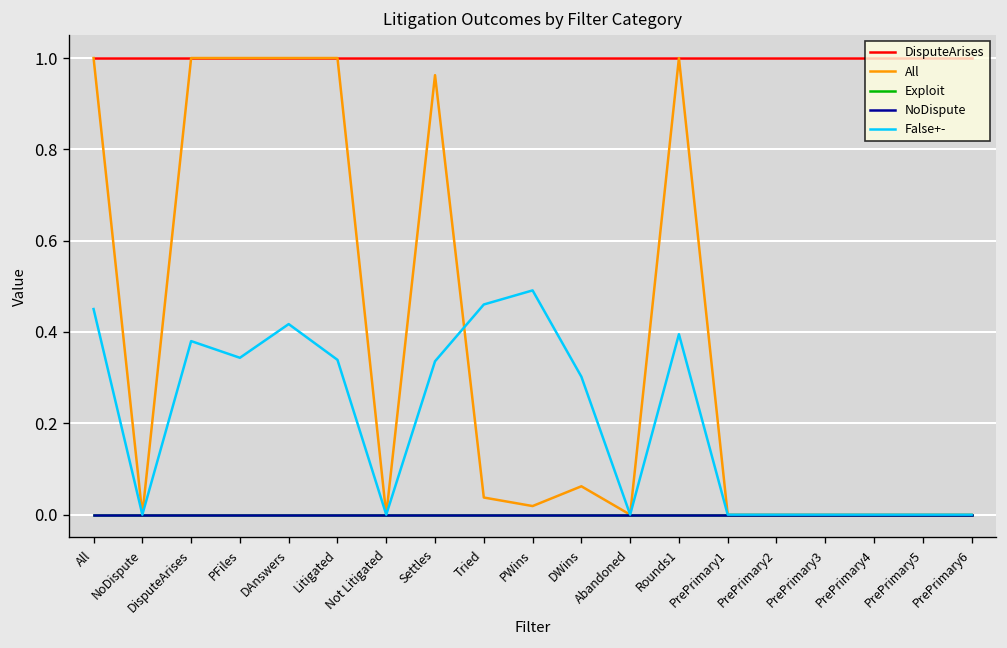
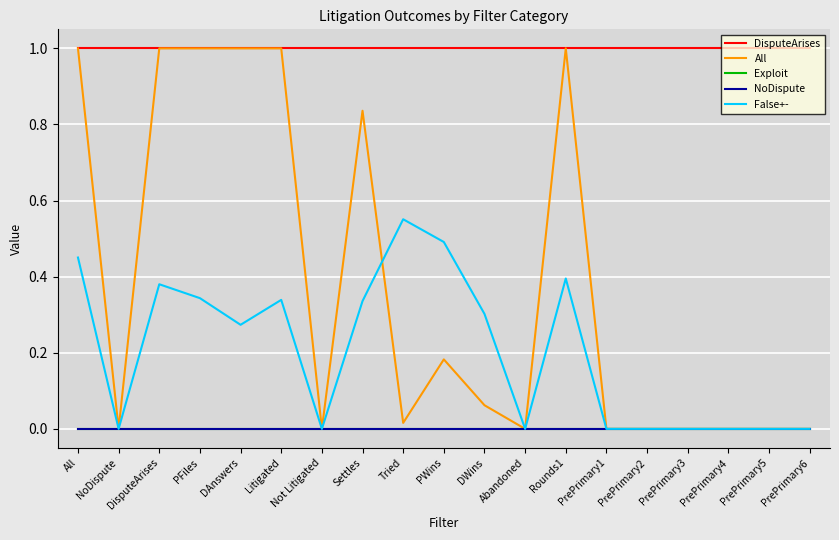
  {
    "DisputeArises": {
      "NoDispute": 1.00,
      "Not Litigated": 1.00,
      "Settles": 1.00,
      "Tried": 1.00,
      "PWins": 1.00,
      "DWins": 1.00,
      "Abandoned": 1.00,
      "PrePrimary1": 1.00,
      "PrePrimary2": 1.00,
      "PrePrimary3": 1.00
    },
    "All": {
-     "Settles": 0.96,
-     "Tried": 0.04,
-     "PWins": 0.02,
+     "Settles": 0.84,
+     "Tried": 0.02,
+     "PWins": 0.18,
      "DWins": 0.06
    },
    "NoDispute": {
      "All": 0.00,
      "DisputeArises": 0.00,
      "PFiles": 0.00,
      "DAnswers": 0.00,
      "Litigated": 0.00,
      "Settles": 0.00,
      "Tried": 0.00,
      "PWins": 0.00,
      "DWins": 0.00,
      "Rounds1": 0.00
    },
    "False+-": {
      "All": 0.45,
      "DisputeArises": 0.38,
      "PFiles": 0.34,
-     "DAnswers": 0.42,
+     "DAnswers": 0.27,
      "Litigated": 0.34,
      "Settles": 0.34,
-     "Tried": 0.46,
+     "Tried": 0.55,
      "PWins": 0.49,
      "DWins": 0.30,
      "Rounds1": 0.40
    }
  }
